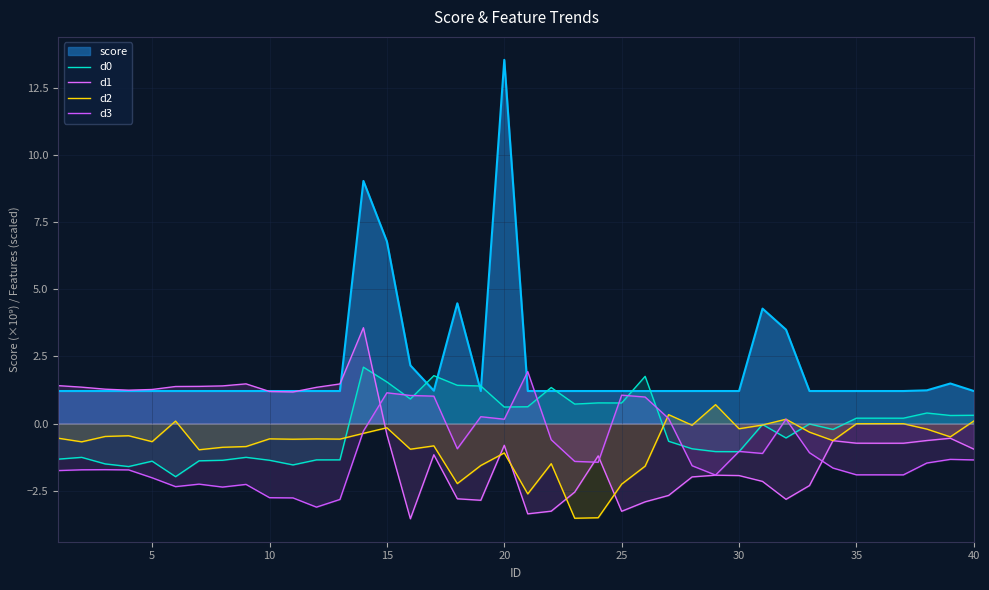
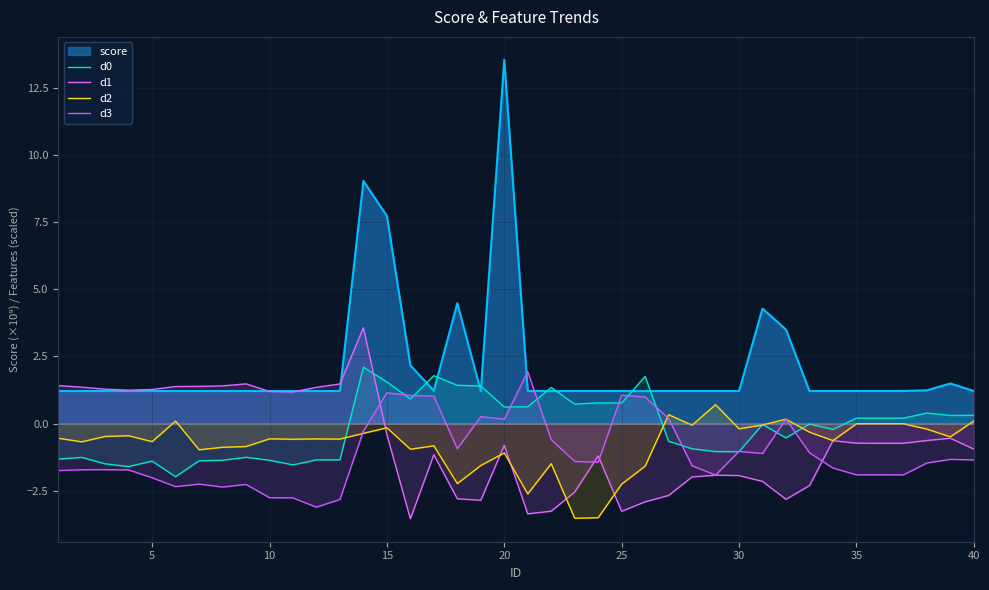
  {
    "score": {
-     "15": 6.8,
+     "15": 7.7,
      "20": 13.5,
      "25": 1.2,
      "30": 1.2,
      "35": 1.2,
      "40": 1.2
    }
  }
